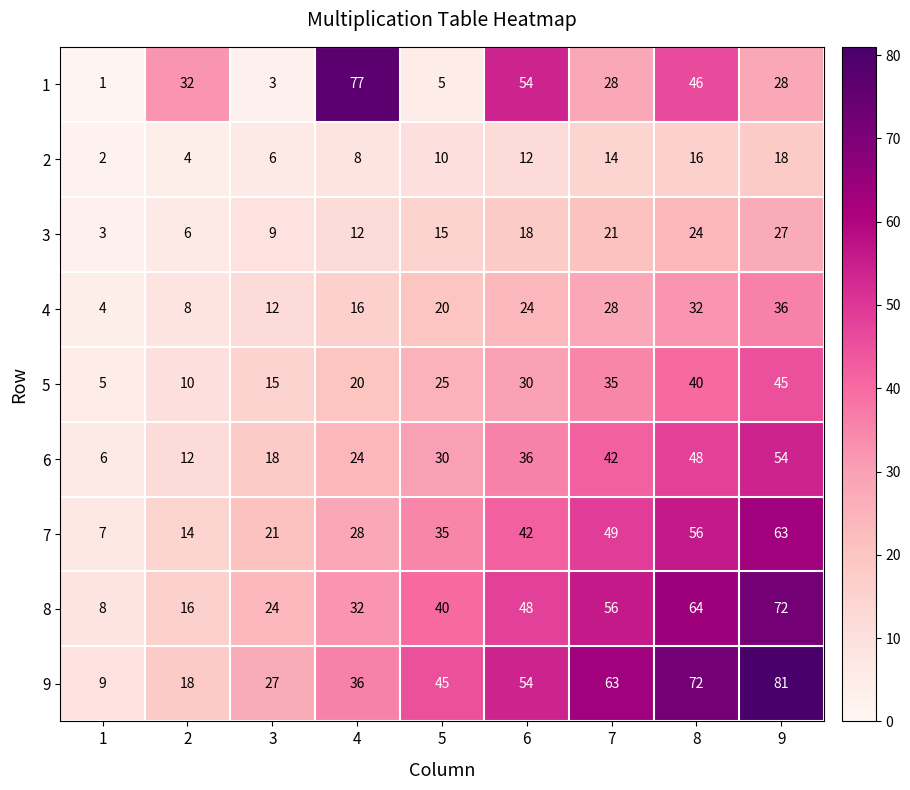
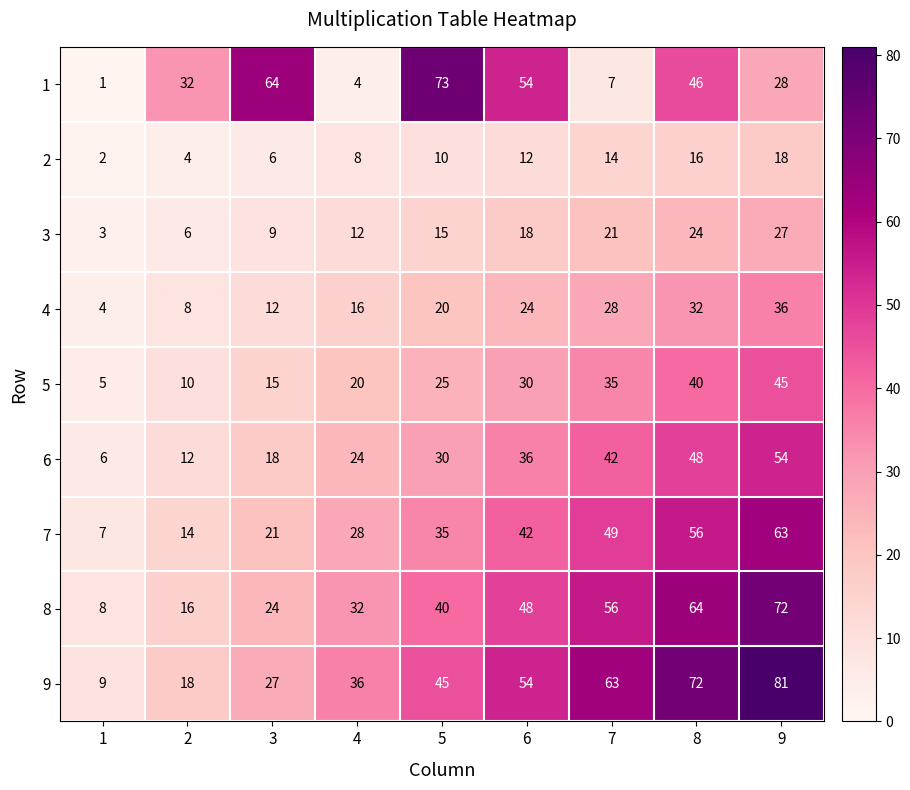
  {
    "1": {
      "1": 1,
      "2": 32,
-     "3": 3,
-     "4": 77,
-     "5": 5,
+     "3": 64,
+     "4": 4,
+     "5": 73,
      "6": 54,
-     "7": 28,
+     "7": 7,
      "8": 46,
      "9": 28
    },
    "2": {
      "1": 2,
      "2": 4,
      "3": 6,
      "4": 8,
      "5": 10,
      "6": 12,
      "7": 14,
      "8": 16,
      "9": 18
    },
    "3": {
      "1": 3,
      "2": 6,
      "3": 9,
      "4": 12,
      "5": 15,
      "6": 18,
      "7": 21,
      "8": 24,
      "9": 27
    },
    "4": {
      "1": 4,
      "2": 8,
      "3": 12,
      "4": 16,
      "5": 20,
      "6": 24,
      "7": 28,
      "8": 32,
      "9": 36
    },
    "5": {
      "1": 5,
      "2": 10,
      "3": 15,
      "4": 20,
      "5": 25,
      "6": 30,
      "7": 35,
      "8": 40,
      "9": 45
    },
    "6": {
      "1": 6,
      "2": 12,
      "3": 18,
      "4": 24,
      "5": 30,
      "6": 36,
      "7": 42,
      "8": 48,
      "9": 54
    },
    "7": {
      "1": 7,
      "2": 14,
      "3": 21,
      "4": 28,
      "5": 35,
      "6": 42,
      "7": 49,
      "8": 56,
      "9": 63
    },
    "8": {
      "1": 8,
      "2": 16,
      "3": 24,
      "4": 32,
      "5": 40,
      "6": 48,
      "7": 56,
      "8": 64,
      "9": 72
    },
    "9": {
      "1": 9,
      "2": 18,
      "3": 27,
      "4": 36,
      "5": 45,
      "6": 54,
      "7": 63,
      "8": 72,
      "9": 81
    }
  }
